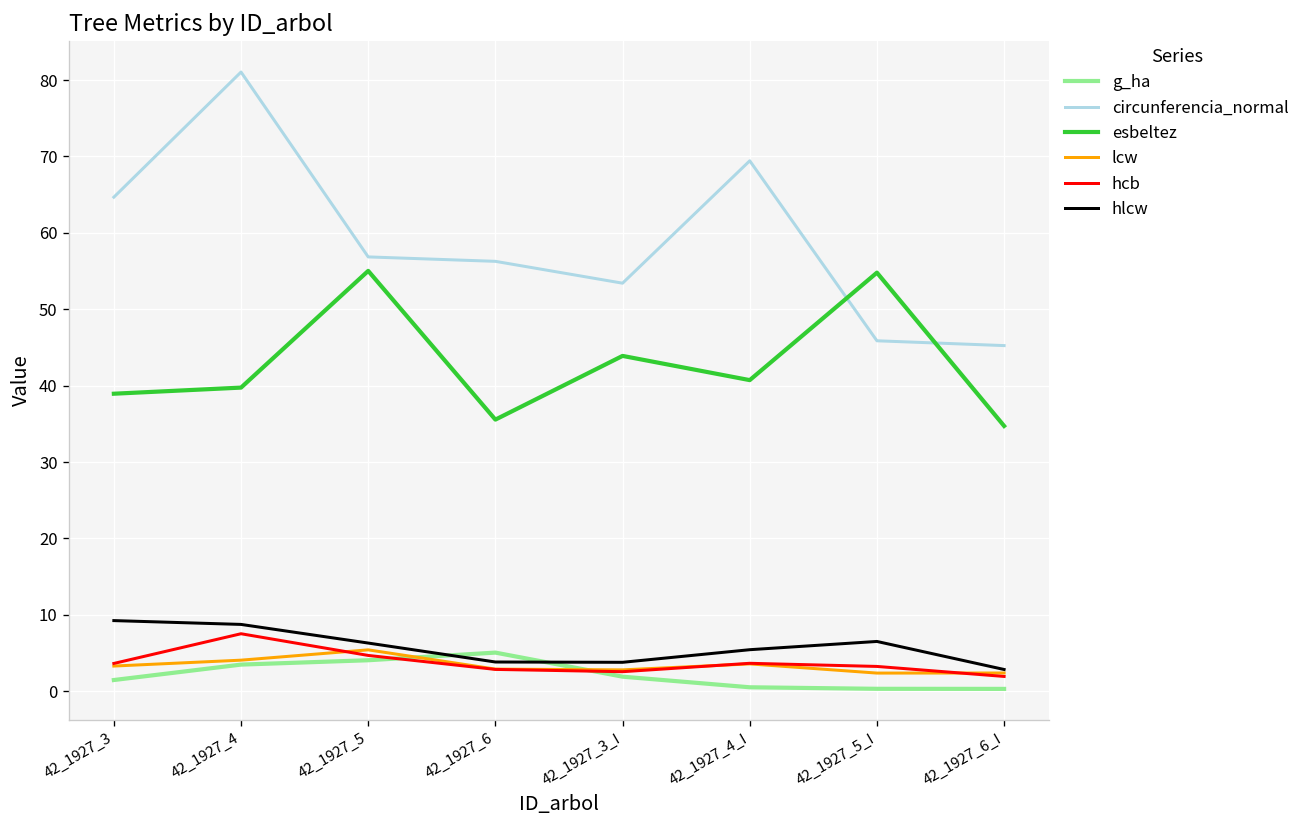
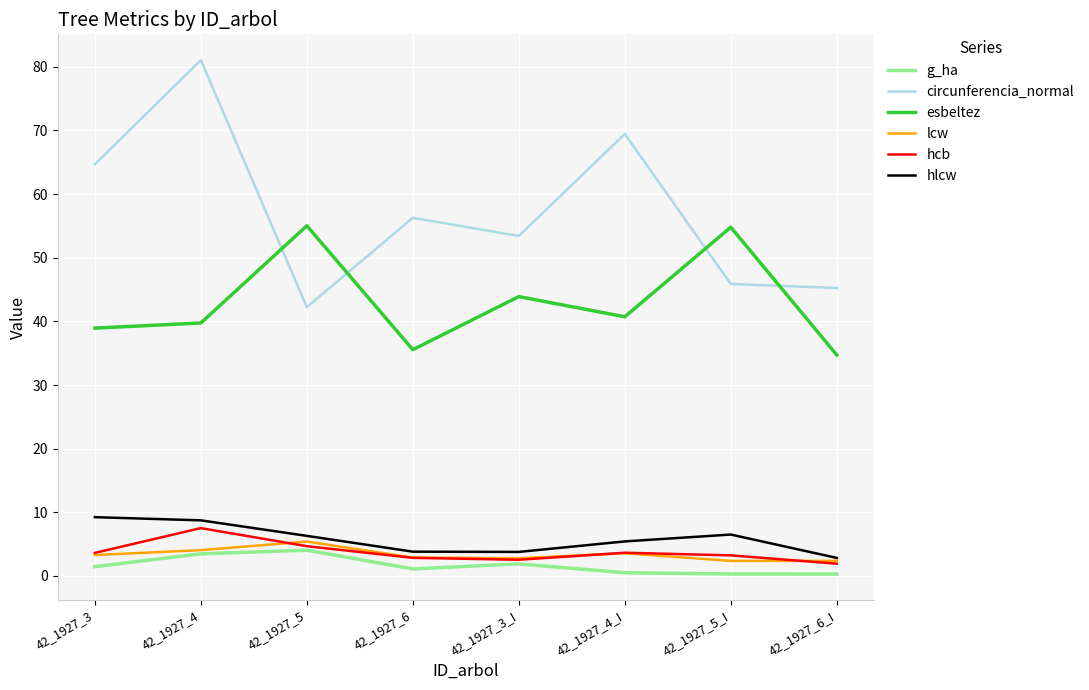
  {
    "g_ha": {
      "42_1927_3": 1,
      "42_1927_4": 3,
      "42_1927_5": 4,
-     "42_1927_6": 5,
+     "42_1927_6": 1,
      "42_1927_3_I": 2,
      "42_1927_4_I": 1,
      "42_1927_5_I": 0,
      "42_1927_6_I": 0
    },
    "circunferencia_normal": {
      "42_1927_3": 65,
      "42_1927_4": 81,
-     "42_1927_5": 57,
+     "42_1927_5": 42,
      "42_1927_6": 56,
      "42_1927_3_I": 53,
      "42_1927_4_I": 69,
      "42_1927_5_I": 46,
      "42_1927_6_I": 45
    },
    "esbeltez": {
      "42_1927_3": 39,
      "42_1927_4": 40,
      "42_1927_5": 55,
      "42_1927_6": 36,
      "42_1927_3_I": 44,
      "42_1927_4_I": 41,
      "42_1927_5_I": 55,
      "42_1927_6_I": 35
    },
    "lcw": {
      "42_1927_4": 4,
      "42_1927_5": 5,
      "42_1927_5_I": 2,
      "42_1927_6_I": 2
    },
    "hcb": {
      "42_1927_4": 8,
      "42_1927_5": 5,
      "42_1927_5_I": 3,
      "42_1927_6_I": 2
    },
    "hlcw": {
      "42_1927_3": 9,
      "42_1927_4": 9,
      "42_1927_5": 6,
      "42_1927_6": 4,
      "42_1927_3_I": 4,
      "42_1927_4_I": 5,
      "42_1927_5_I": 7,
      "42_1927_6_I": 3
    }
  }
